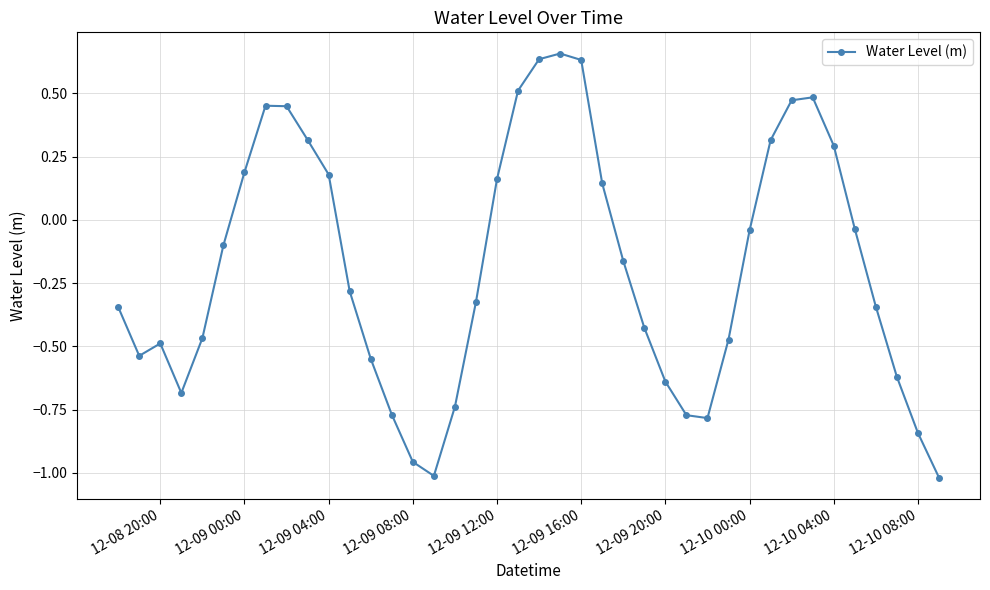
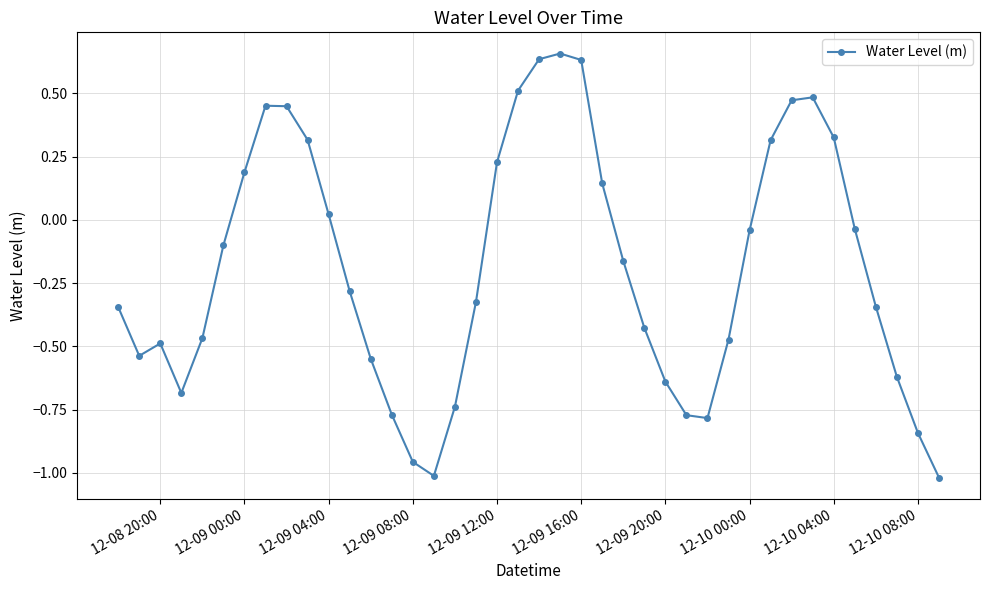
  {
    "12-08 20:00": -0.49,
    "12-09 00:00": 0.19,
-   "12-09 04:00": 0.18,
+   "12-09 04:00": 0.02,
    "12-09 08:00": -0.96,
-   "12-09 12:00": 0.16,
+   "12-09 12:00": 0.23,
    "12-09 16:00": 0.63,
    "12-09 20:00": -0.64,
    "12-10 00:00": -0.04,
-   "12-10 04:00": 0.29,
+   "12-10 04:00": 0.33,
    "12-10 08:00": -0.84
  }
